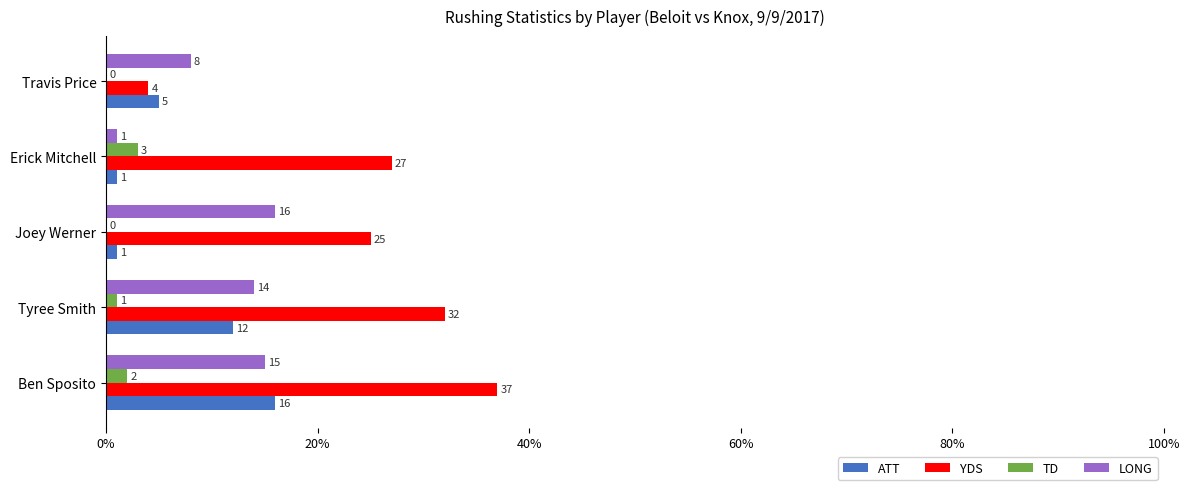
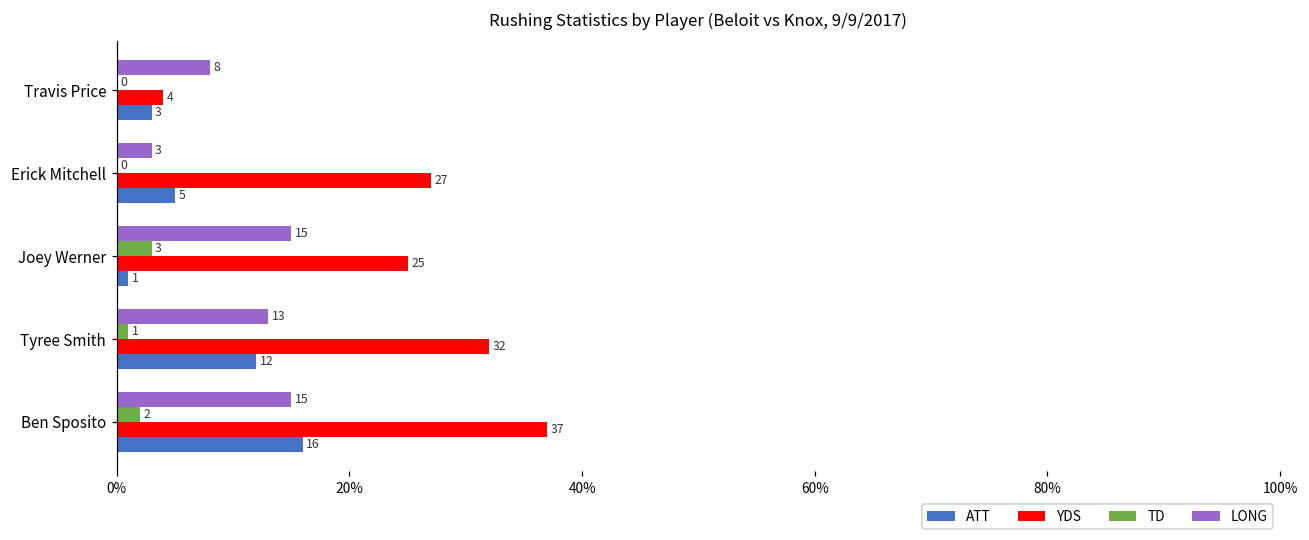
  {
    "ATT": {
-     "Travis Price": 5,
-     "Erick Mitchell": 1,
+     "Travis Price": 3,
+     "Erick Mitchell": 5,
      "Joey Werner": 1,
      "Tyree Smith": 12,
      "Ben Sposito": 16
    },
    "YDS": {
      "Travis Price": 4,
      "Erick Mitchell": 27,
      "Joey Werner": 25,
      "Tyree Smith": 32,
      "Ben Sposito": 37
    },
    "TD": {
      "Travis Price": 0,
-     "Erick Mitchell": 3,
-     "Joey Werner": 0,
+     "Erick Mitchell": 0,
+     "Joey Werner": 3,
      "Tyree Smith": 1,
      "Ben Sposito": 2
    },
    "LONG": {
      "Travis Price": 8,
-     "Erick Mitchell": 1,
-     "Joey Werner": 16,
-     "Tyree Smith": 14,
+     "Erick Mitchell": 3,
+     "Joey Werner": 15,
+     "Tyree Smith": 13,
      "Ben Sposito": 15
    }
  }
